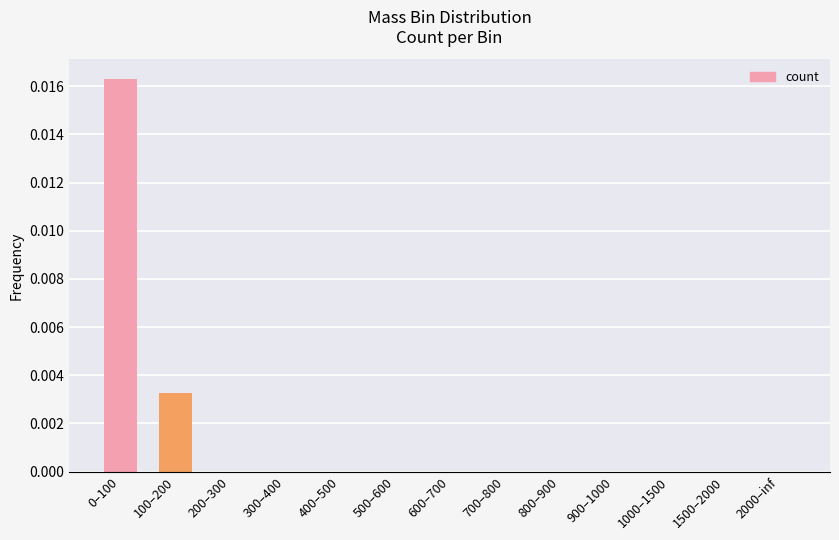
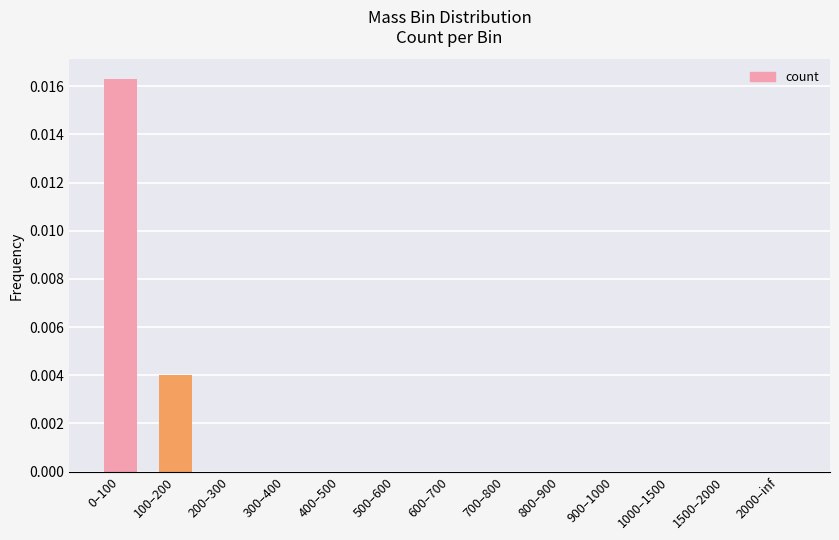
  {
    "0–100": 0.0163,
-   "100–200": 0.0033,
+   "100–200": 0.0040,
    "200–300": 0.0000,
    "300–400": 0.0000,
    "400–500": 0.0000,
    "500–600": 0.0000,
    "600–700": 0.0000,
    "700–800": 0.0000,
    "800–900": 0.0000,
    "900–1000": 0.0000,
    "1000–1500": 0.0000,
    "1500–2000": 0.0000,
    "2000–inf": 0.0000
  }
